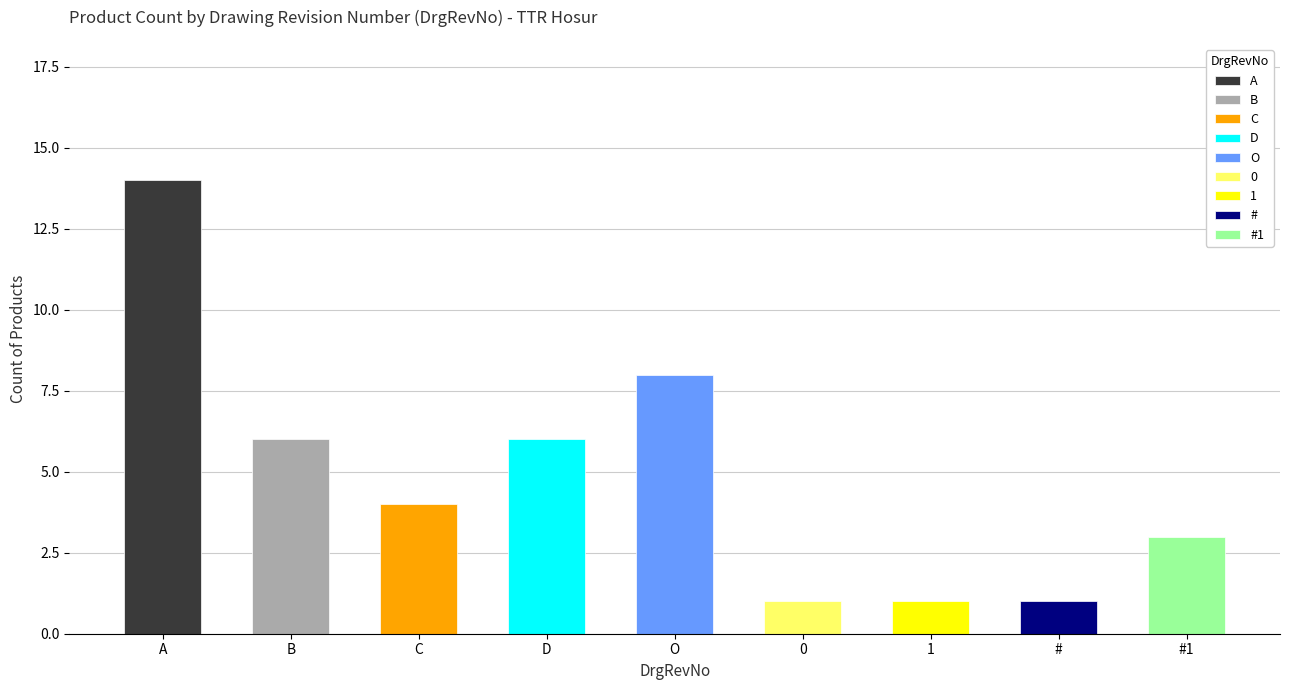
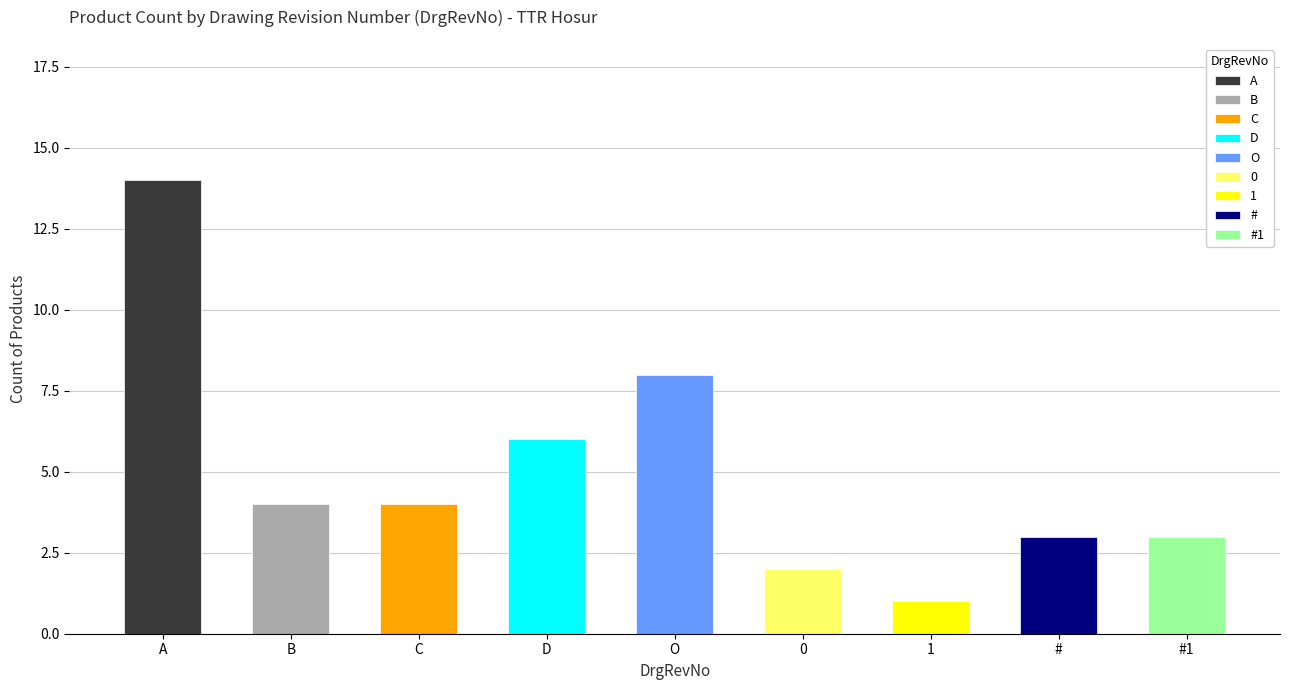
  {
    "A": 14,
-   "B": 6,
+   "B": 4,
    "C": 4,
    "D": 6,
    "O": 8,
-   "0": 1,
+   "0": 2,
    "1": 1,
-   "#": 1,
+   "#": 3,
    "#1": 3
  }
